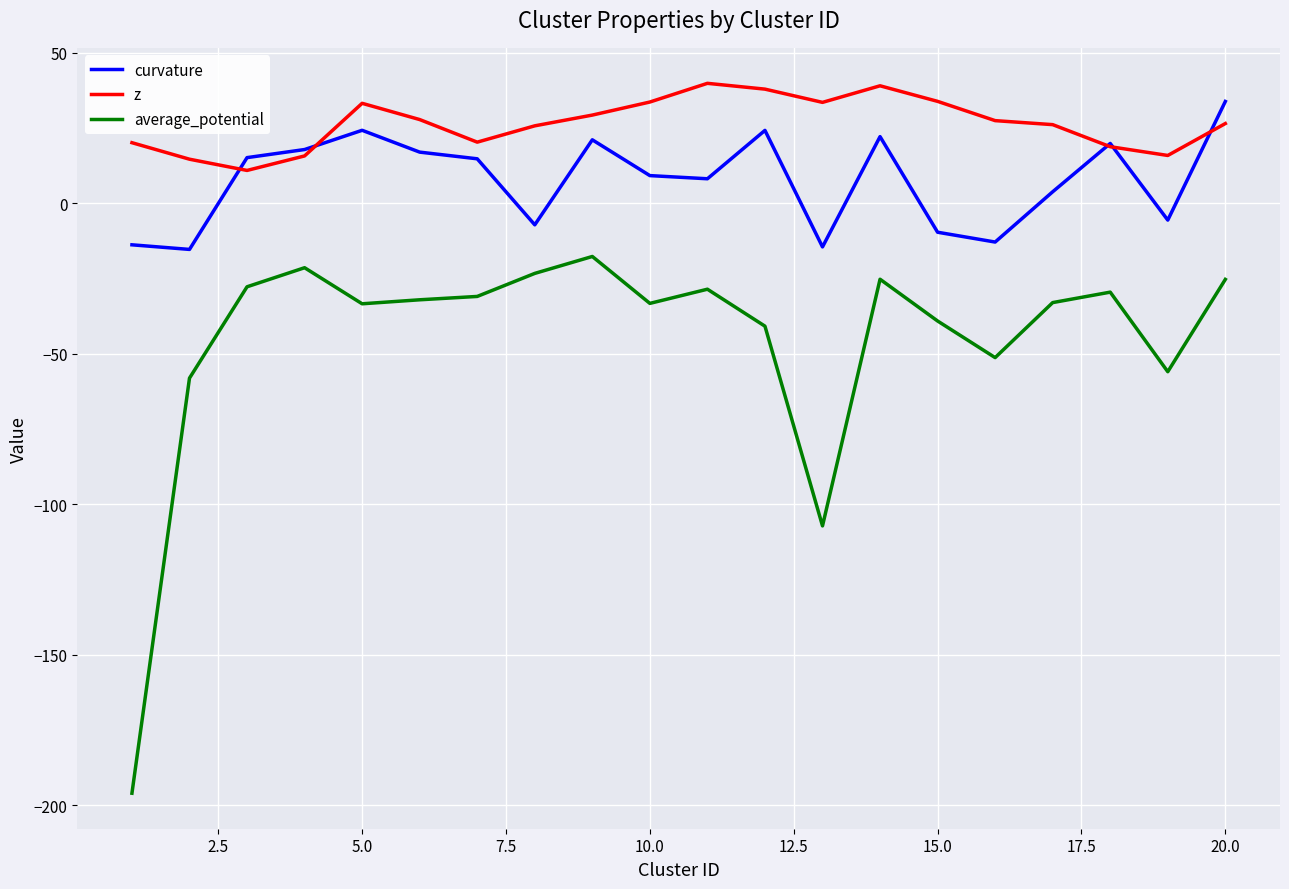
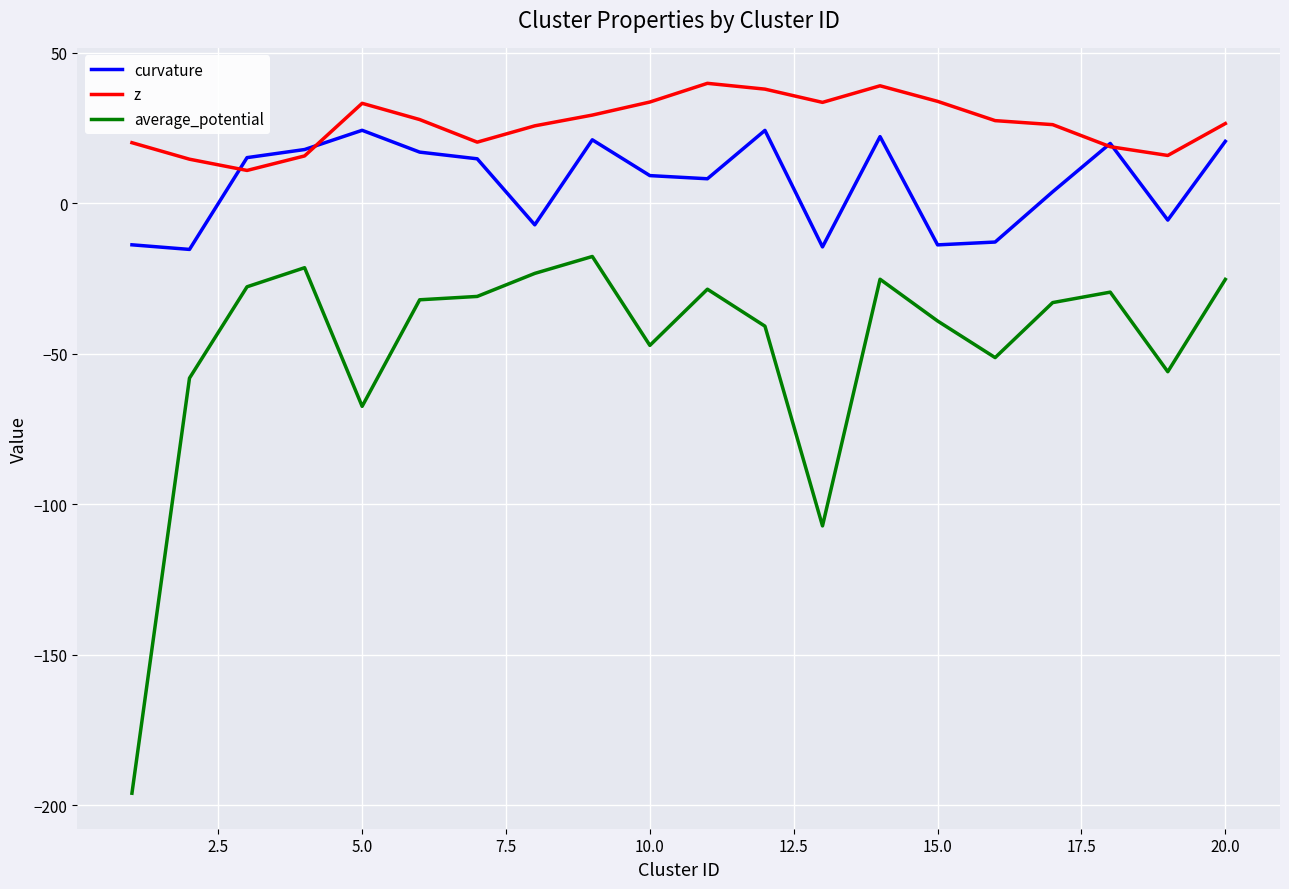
  {
    "curvature": {
      "5.0": 24,
      "10.0": 9,
-     "15.0": -10,
-     "20.0": 34
+     "15.0": -14,
+     "20.0": 21
    },
    "z": {
      "5.0": 33,
      "10.0": 34,
      "15.0": 34,
      "20.0": 26
    },
    "average_potential": {
-     "5.0": -33,
-     "10.0": -33,
+     "5.0": -67,
+     "10.0": -47,
      "15.0": -39,
      "20.0": -25
    }
  }
